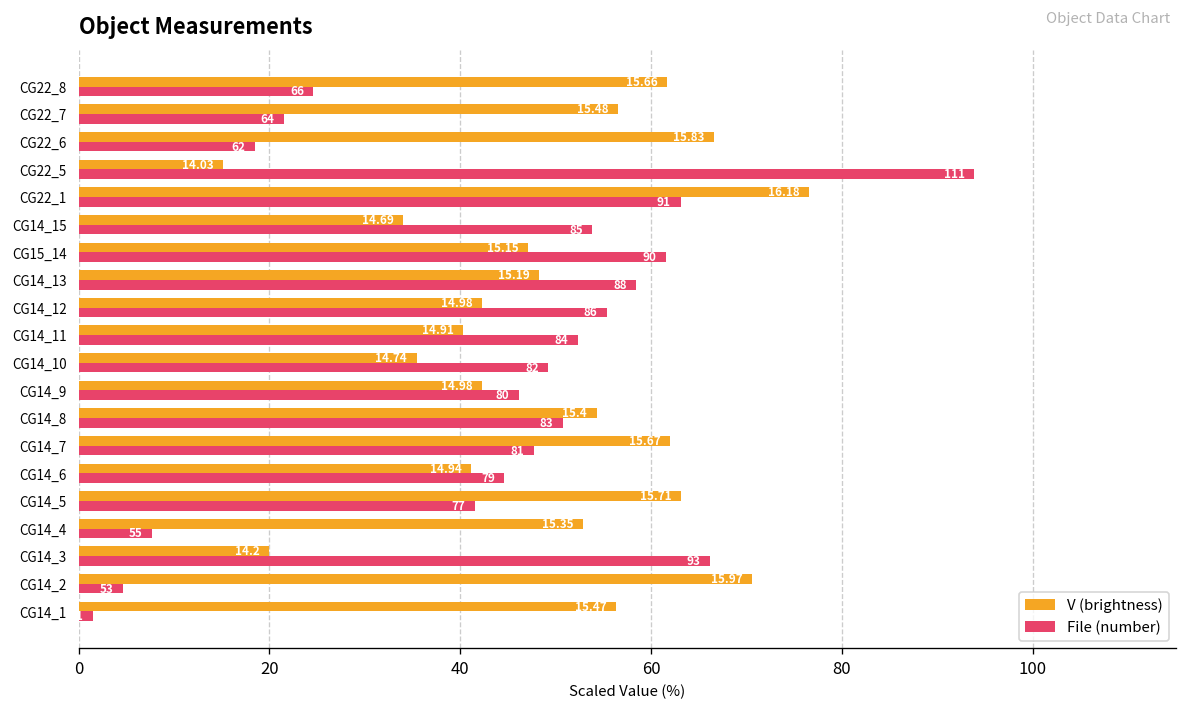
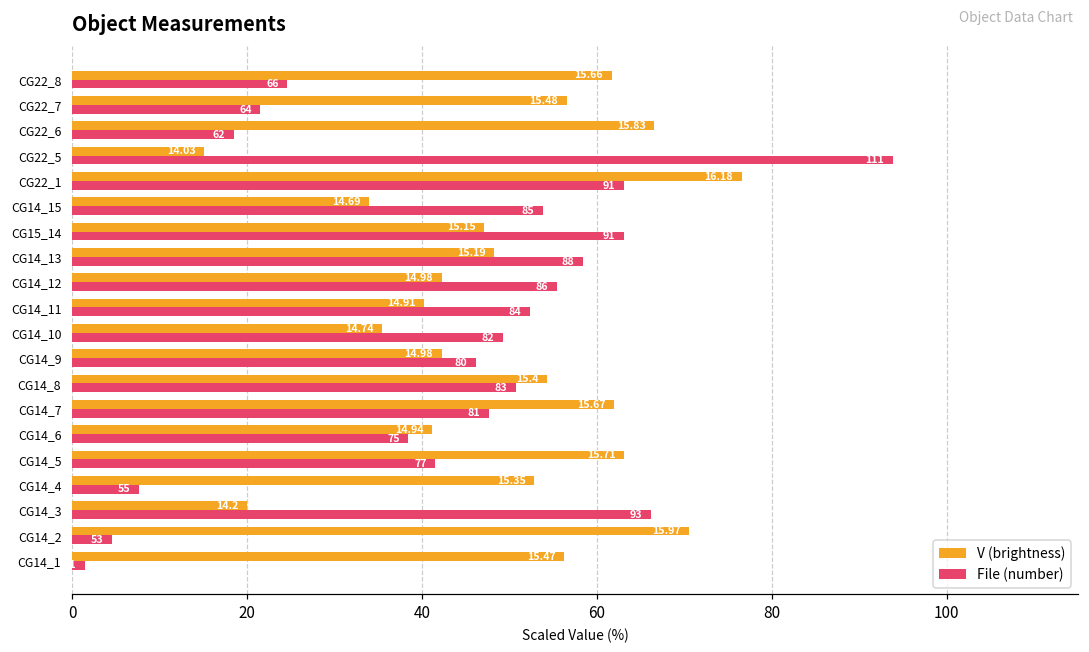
  {
    "File (number)": {
-     "CG15_14": 90,
-     "CG14_6": 79
+     "CG15_14": 91,
+     "CG14_6": 75
    }
  }
